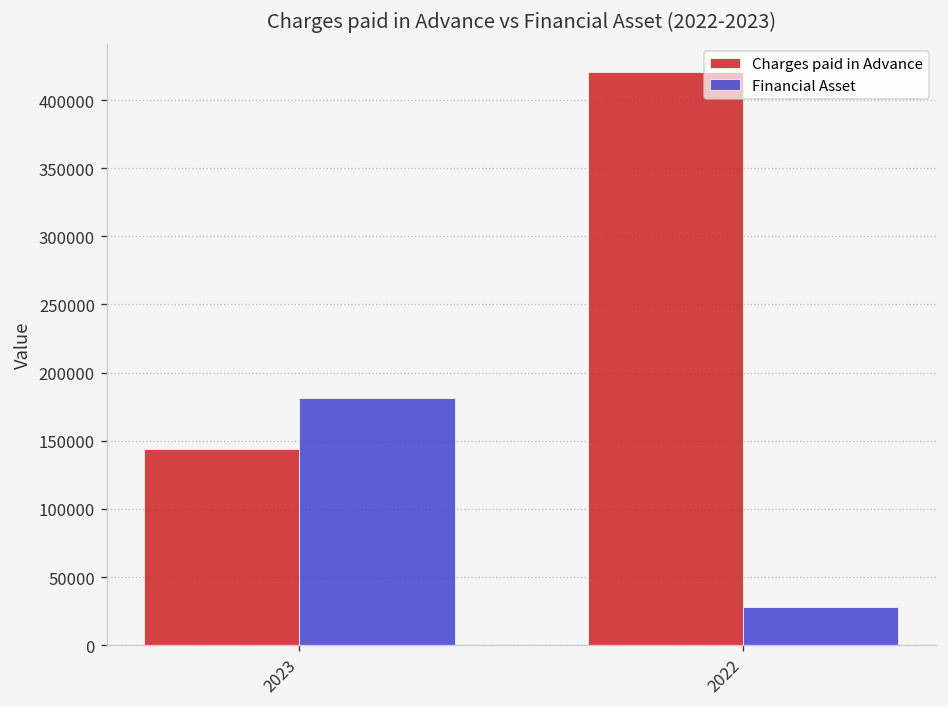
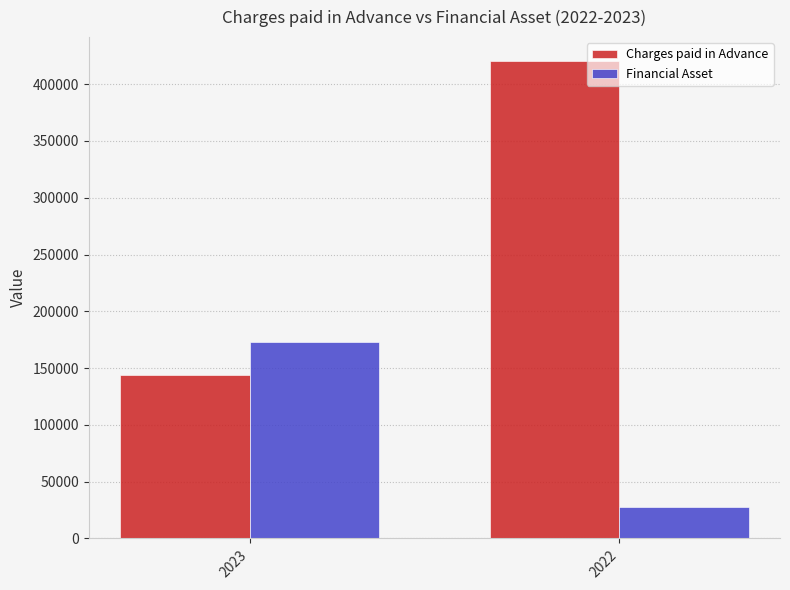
  {
    "Charges paid in Advance": {
      "2023": 144000,
      "2022": 420000
    },
    "Financial Asset": {
-     "2023": 182000,
+     "2023": 173000,
      "2022": 28000
    }
  }
